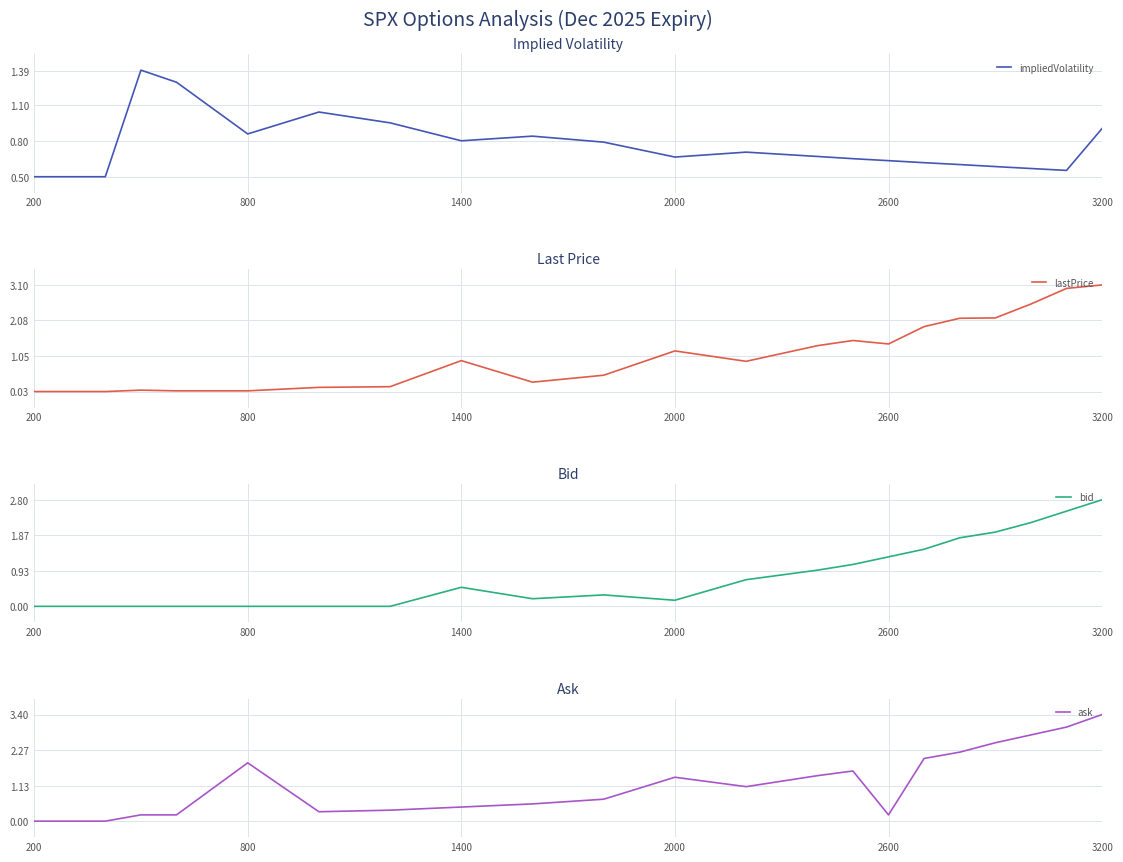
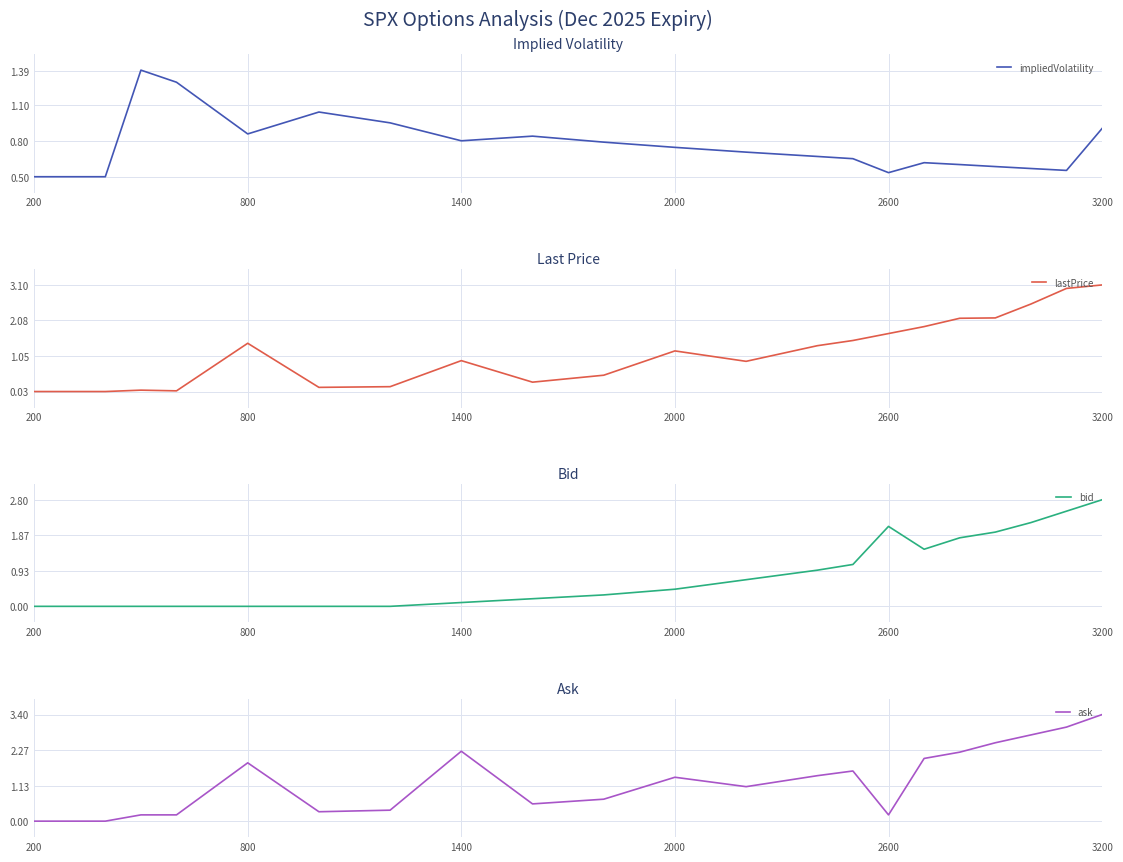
  {
    "Implied Volatility": {
      "200": 0.50,
      "800": 0.86,
      "1400": 0.80,
-     "2000": 0.67,
-     "2600": 0.63,
+     "2000": 0.75,
+     "2600": 0.53,
      "3200": 0.91
    },
    "Last Price": {
      "200": 0.0,
-     "800": 0.1,
+     "800": 1.4,
      "1400": 0.9,
      "2000": 1.2,
-     "2600": 1.4,
+     "2600": 1.7,
      "3200": 3.1
    },
    "Bid": {
      "200": 0.0,
      "800": 0.0,
-     "1400": 0.5,
-     "2000": 0.2,
-     "2600": 1.3,
+     "1400": 0.1,
+     "2000": 0.5,
+     "2600": 2.1,
      "3200": 2.8
    },
    "Ask": {
      "200": 0.0,
      "800": 1.9,
-     "1400": 0.5,
+     "1400": 2.2,
      "2000": 1.4,
      "2600": 0.2,
      "3200": 3.4
    }
  }
